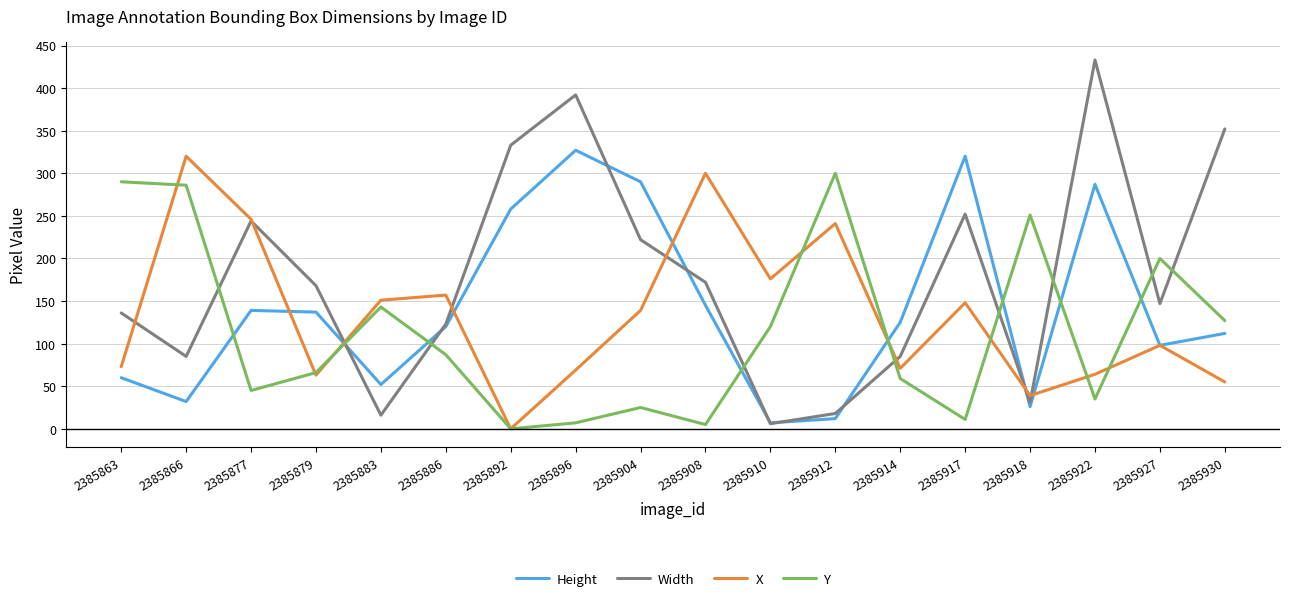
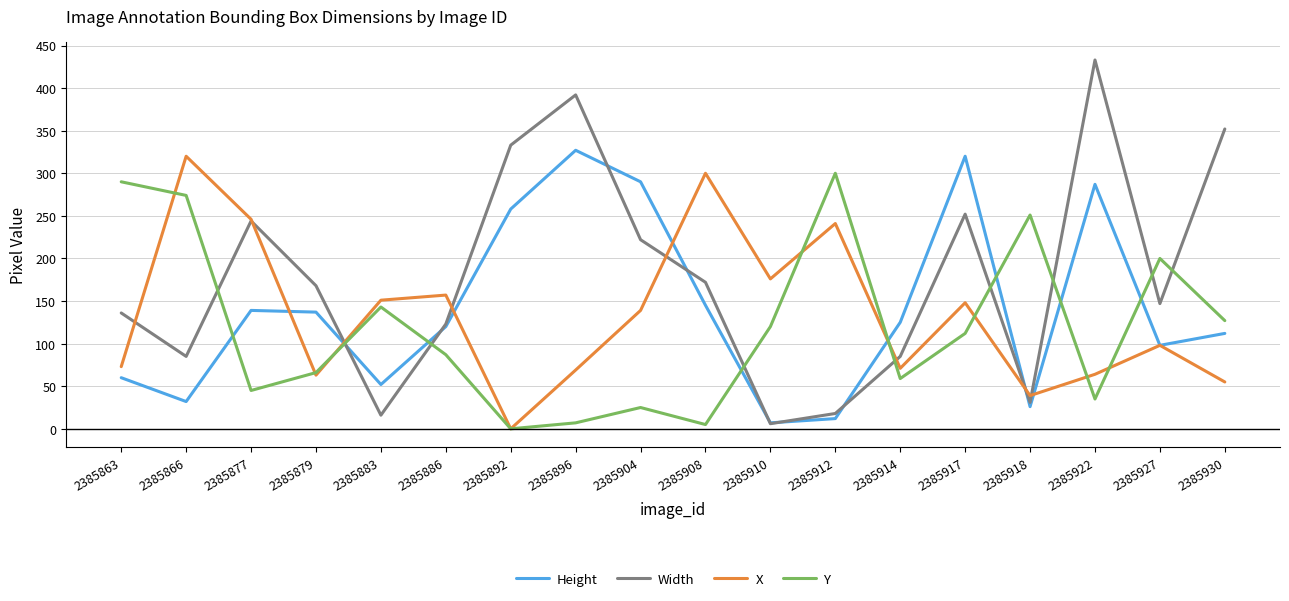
  {
    "Height": {
      "2385863": 60,
      "2385866": 30,
      "2385877": 140,
      "2385879": 140,
      "2385883": 50,
      "2385886": 120,
      "2385892": 260,
      "2385896": 330,
      "2385904": 290,
      "2385908": 150,
      "2385912": 10,
      "2385914": 130,
      "2385917": 320,
      "2385918": 30,
      "2385922": 290,
      "2385930": 110
    },
    "Width": {
      "2385863": 140,
      "2385866": 90,
      "2385879": 170,
      "2385883": 20,
      "2385886": 120,
      "2385892": 330,
      "2385896": 390,
      "2385904": 220,
      "2385908": 170,
      "2385912": 20,
      "2385914": 90,
      "2385917": 250,
      "2385918": 30,
      "2385922": 430,
      "2385927": 150,
      "2385930": 350
    },
    "X": {
      "2385863": 70,
      "2385866": 320,
      "2385883": 150,
      "2385886": 160,
      "2385896": 70,
      "2385904": 140,
      "2385908": 300,
      "2385910": 180,
      "2385912": 240,
      "2385914": 70,
      "2385917": 150,
      "2385918": 40,
      "2385922": 60,
      "2385930": 60
    },
    "Y": {
      "2385863": 290,
-     "2385866": 290,
+     "2385866": 270,
      "2385877": 50,
      "2385883": 140,
      "2385886": 90,
      "2385896": 10,
      "2385904": 30,
      "2385908": 10,
      "2385910": 120,
      "2385912": 300,
      "2385914": 60,
-     "2385917": 10,
+     "2385917": 110,
      "2385918": 250,
      "2385922": 40,
      "2385927": 200,
      "2385930": 130
    }
  }
